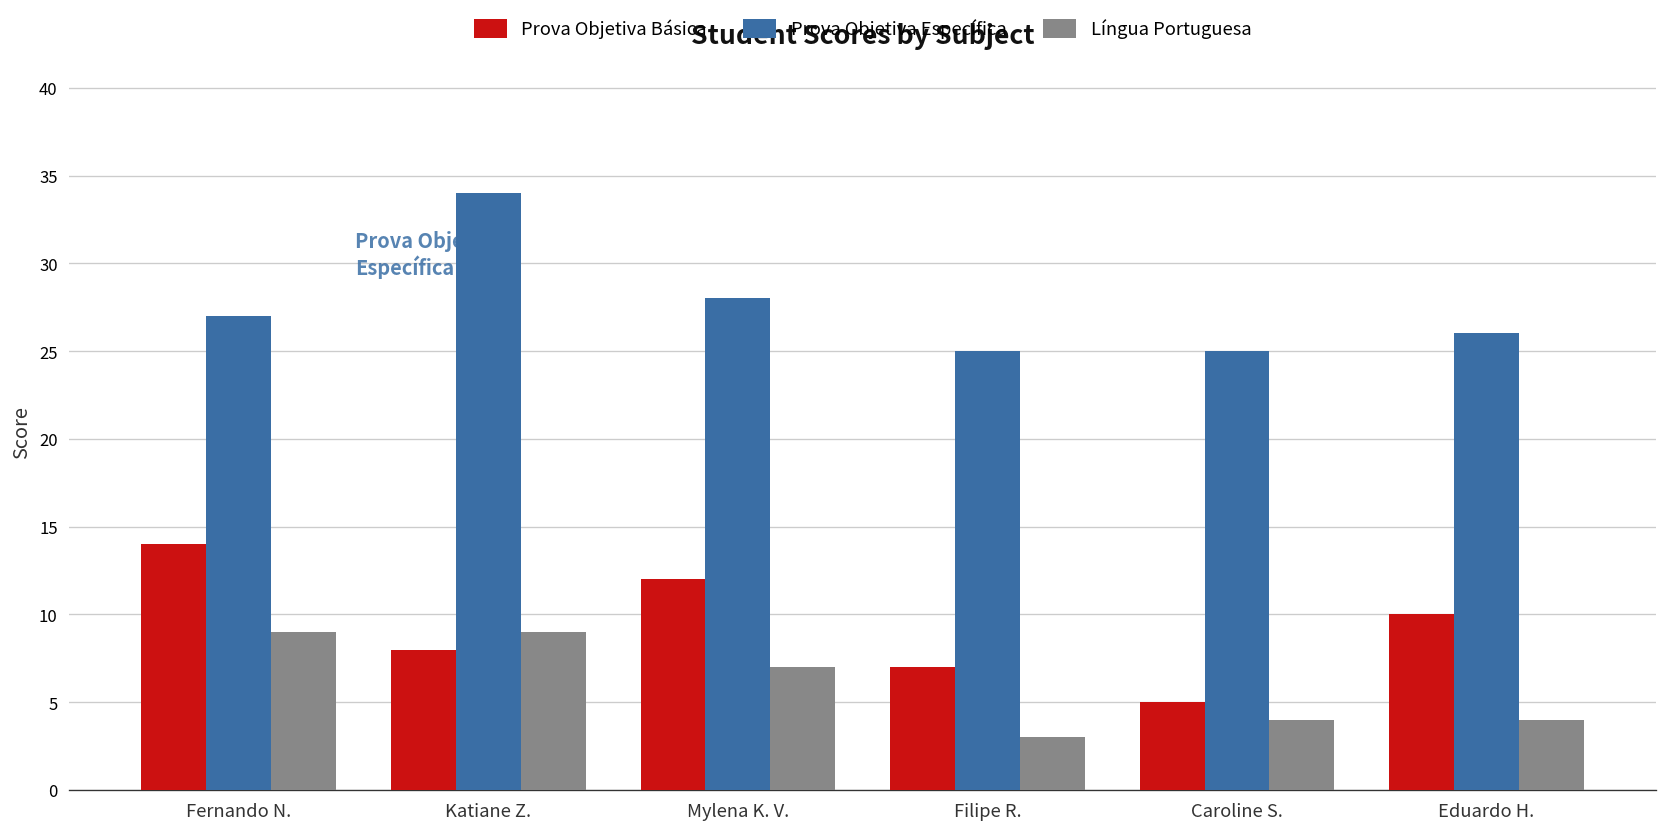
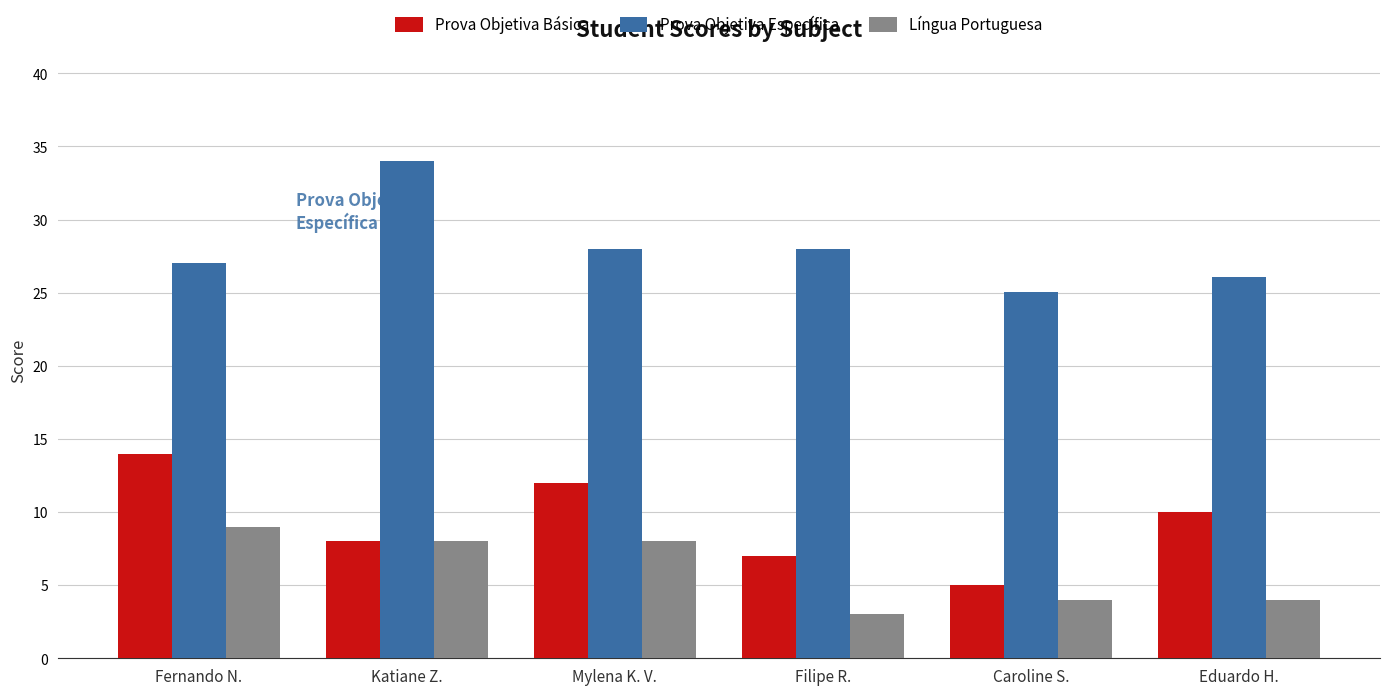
  {
    "Prova Objetiva Básica": {
      "Fernando N.": 14.0,
      "Katiane Z.": 8.0,
      "Mylena K. V.": 12.0,
      "Filipe R.": 7.0,
      "Caroline S.": 5.0,
      "Eduardo H.": 10.0
    },
    "Prova Objetiva Específica": {
      "Fernando N.": 27.0,
      "Katiane Z.": 34.0,
      "Mylena K. V.": 28.0,
-     "Filipe R.": 25.0,
+     "Filipe R.": 28.0,
      "Caroline S.": 25.0,
      "Eduardo H.": 26.1
    },
    "Língua Portuguesa": {
      "Fernando N.": 9,
-     "Katiane Z.": 9,
-     "Mylena K. V.": 7,
+     "Katiane Z.": 8,
+     "Mylena K. V.": 8,
      "Filipe R.": 3,
      "Caroline S.": 4,
      "Eduardo H.": 4
    }
  }
